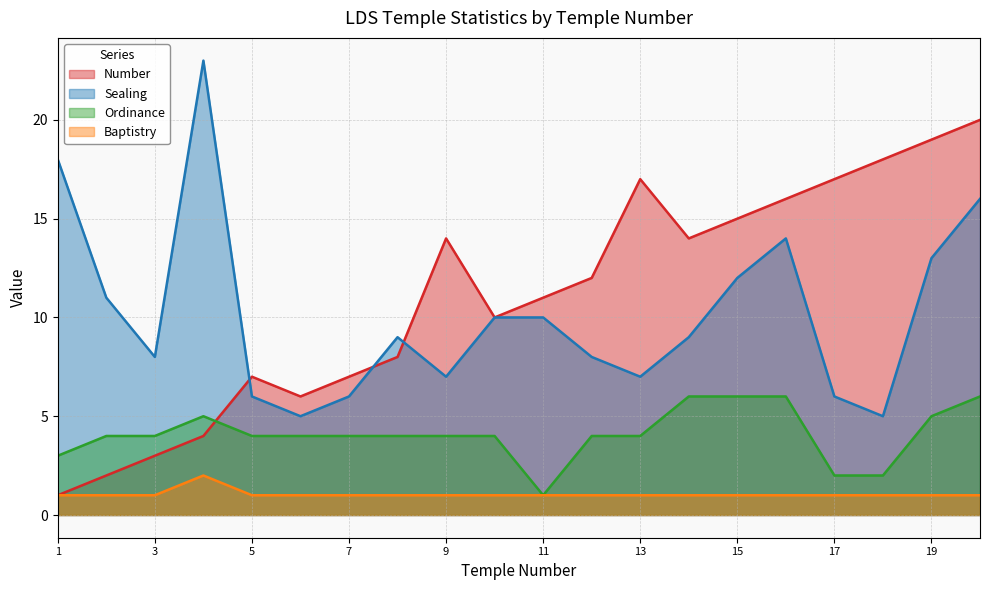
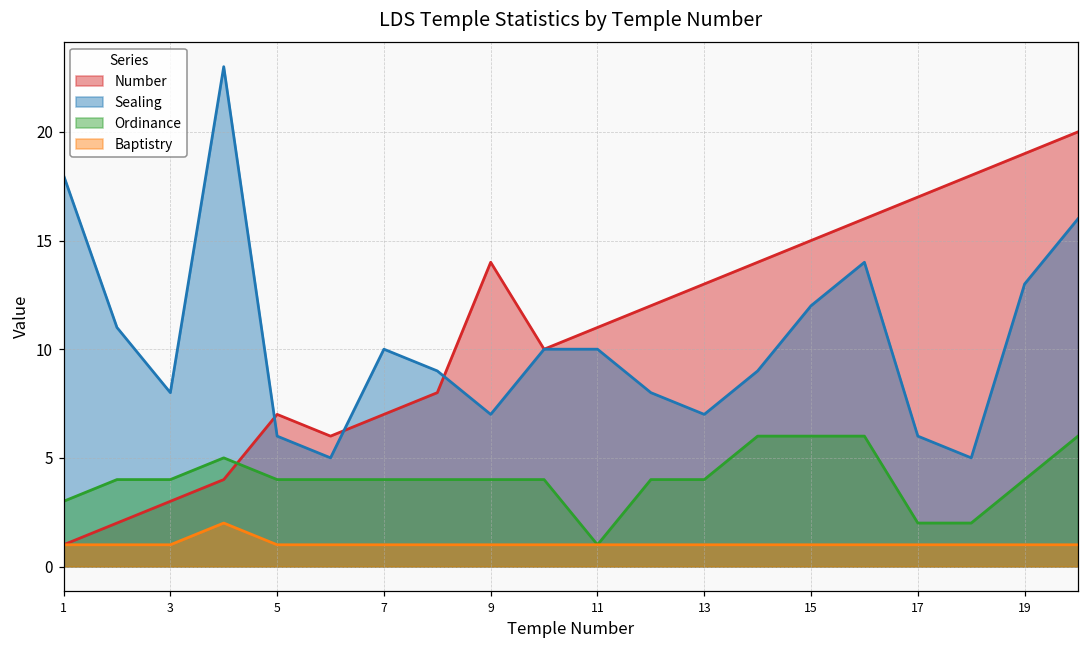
  {
    "Number": {
      "3": 3,
      "5": 7,
      "7": 7,
      "9": 14,
      "11": 11,
-     "13": 17,
+     "13": 13,
      "15": 15,
      "17": 17,
      "19": 19
    },
    "Sealing": {
      "1": 18,
      "3": 8,
      "5": 6,
-     "7": 6,
+     "7": 10,
      "9": 7,
      "11": 10,
      "13": 7,
      "15": 12,
      "17": 6,
      "19": 13
    },
    "Ordinance": {
      "1": 3,
      "3": 4,
      "5": 4,
      "7": 4,
      "9": 4,
      "13": 4,
      "15": 6,
      "17": 2,
-     "19": 5
+     "19": 4
    },
    "Baptistry": {
      "3": 1,
      "5": 1,
      "7": 1,
      "9": 1,
      "13": 1,
      "15": 1,
      "17": 1,
      "19": 1
    }
  }
